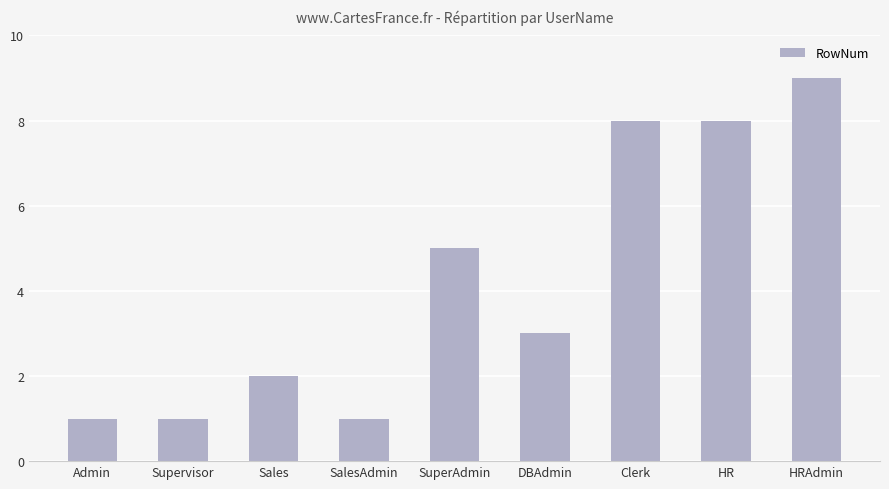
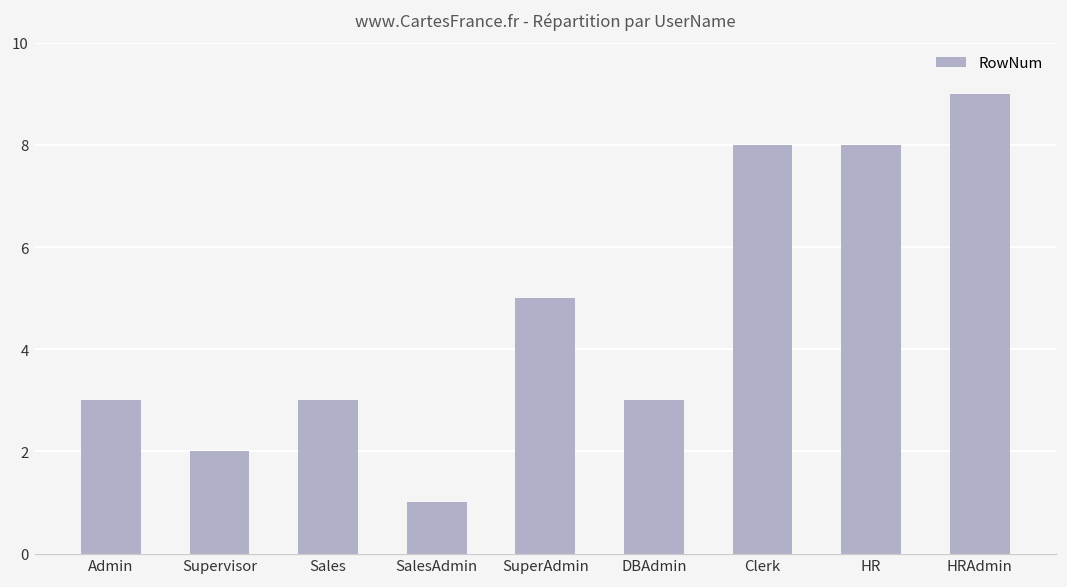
  {
-   "Admin": 1,
-   "Supervisor": 1,
-   "Sales": 2,
+   "Admin": 3,
+   "Supervisor": 2,
+   "Sales": 3,
    "SalesAdmin": 1,
    "SuperAdmin": 5,
    "DBAdmin": 3,
    "Clerk": 8,
    "HR": 8,
    "HRAdmin": 9
  }
